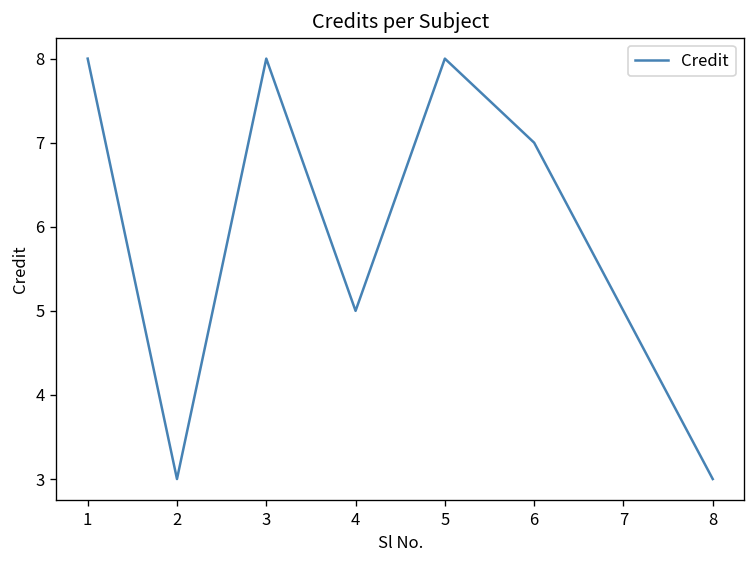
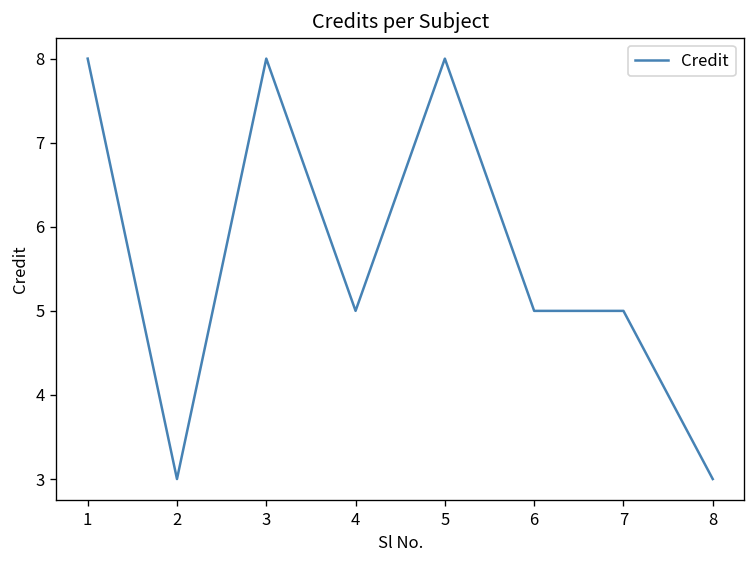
  {
    "1": 8,
    "2": 3,
    "3": 8,
    "4": 5,
    "5": 8,
-   "6": 7,
+   "6": 5,
    "7": 5,
    "8": 3
  }
